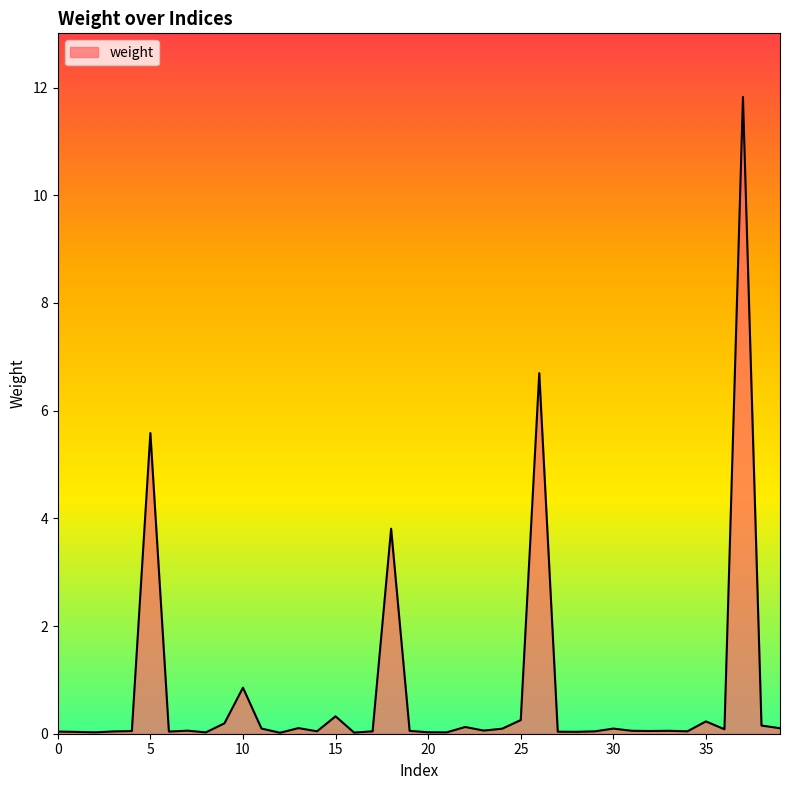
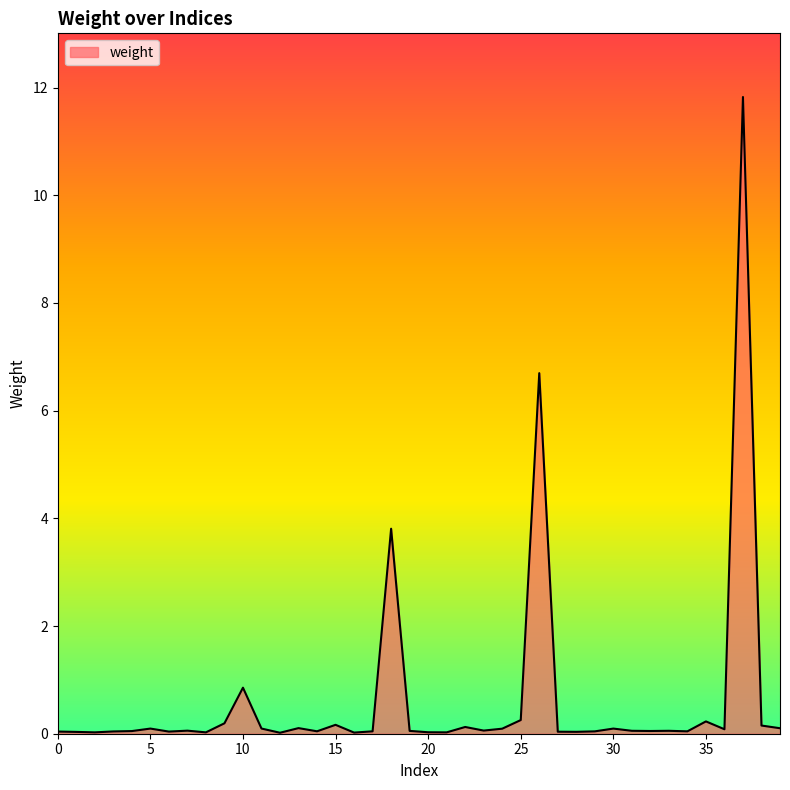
  {
    "0": 0.0,
-   "5": 5.6,
+   "5": 0.1,
    "10": 0.9,
-   "15": 0.3,
+   "15": 0.2,
    "20": 0.0,
    "25": 0.3,
    "30": 0.1,
    "35": 0.2
  }
